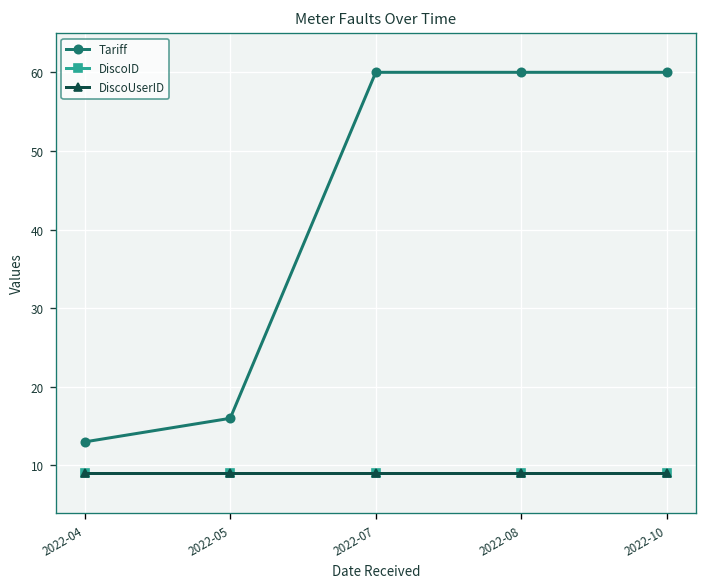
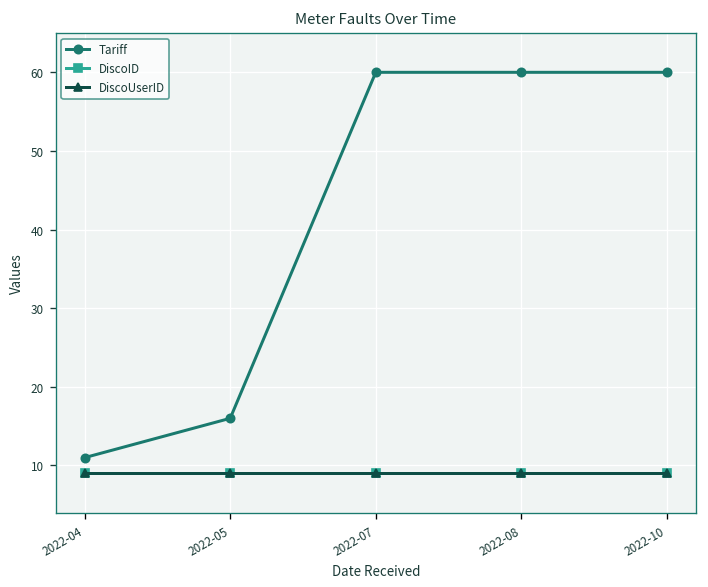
  {
    "Tariff": {
-     "2022-04": 13,
+     "2022-04": 11,
      "2022-05": 16,
      "2022-07": 60,
      "2022-08": 60,
      "2022-10": 60
    },
    "DiscoUserID": {
      "2022-04": 9,
      "2022-05": 9,
      "2022-07": 9,
      "2022-08": 9,
      "2022-10": 9
    }
  }
